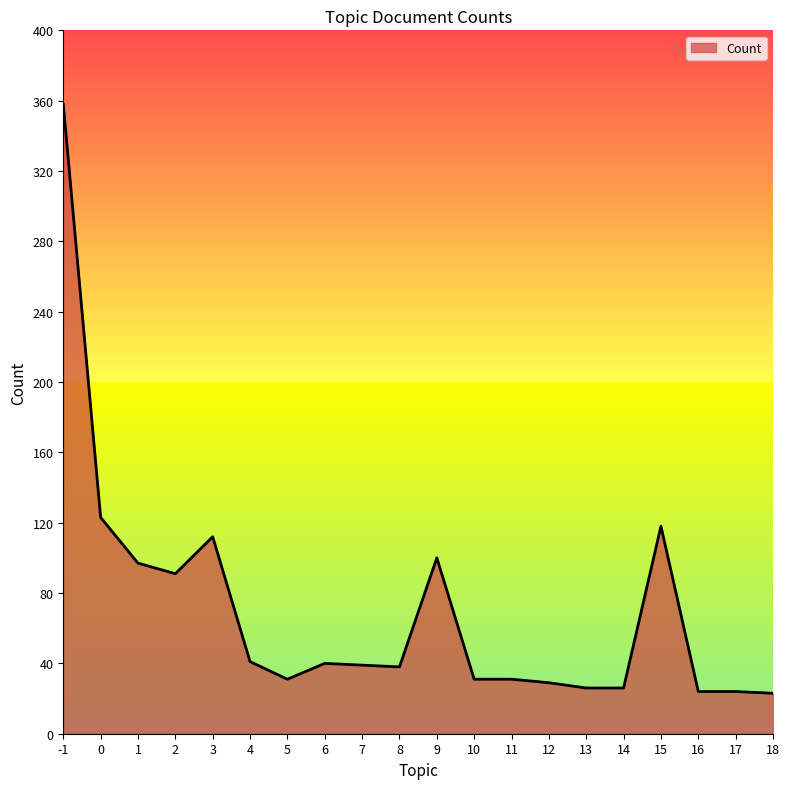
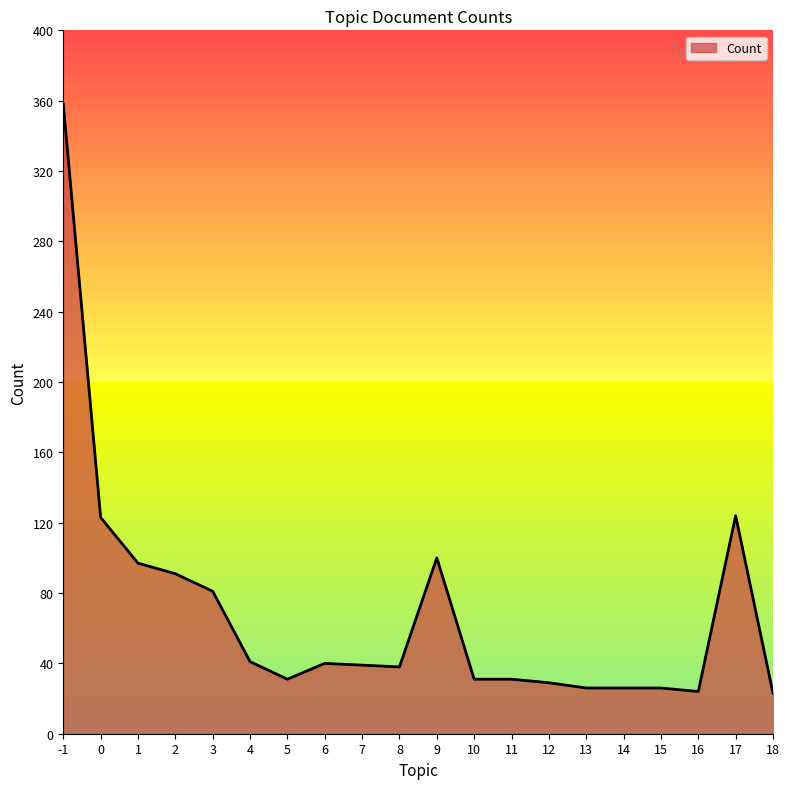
  {
    "-1": 358,
    "0": 123,
    "1": 97,
    "2": 91,
-   "3": 112,
+   "3": 81,
    "4": 41,
    "5": 31,
    "6": 40,
    "7": 39,
    "8": 38,
    "9": 100,
    "10": 31,
    "11": 31,
    "12": 29,
    "13": 26,
    "14": 26,
-   "15": 118,
+   "15": 26,
    "16": 24,
-   "17": 24,
+   "17": 124,
    "18": 23
  }
